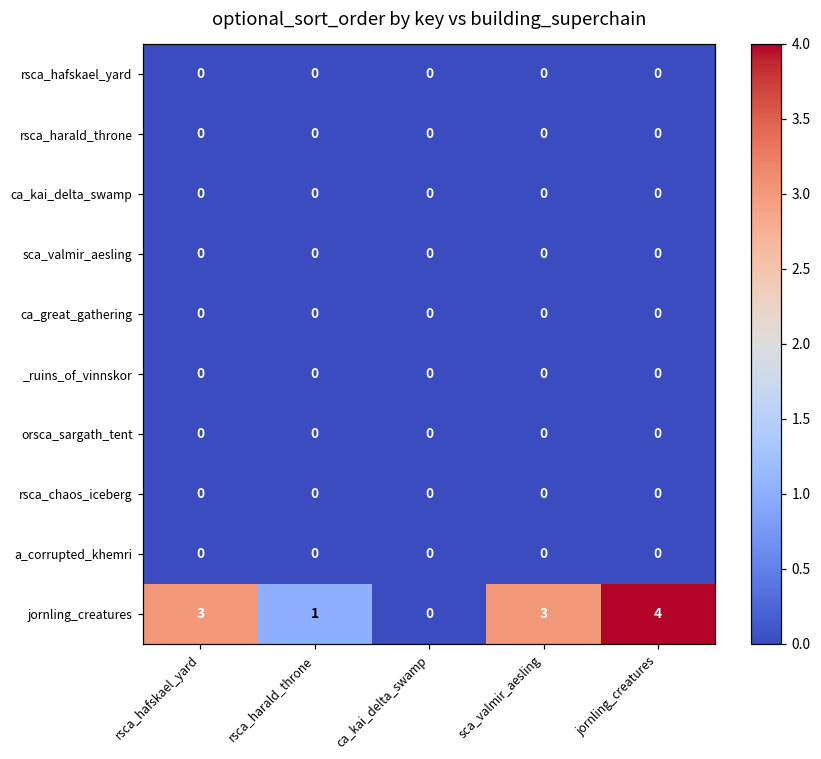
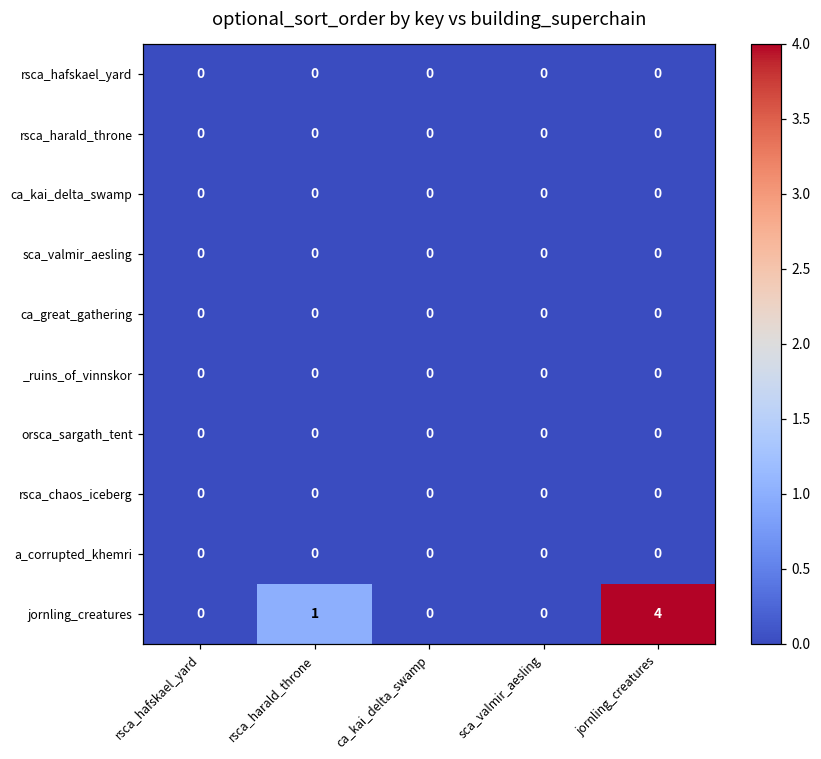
  {
    "rsca_hafskael_yard": {
      "rsca_hafskael_yard": 0,
      "rsca_harald_throne": 0,
      "ca_kai_delta_swamp": 0,
      "sca_valmir_aesling": 0,
      "jornling_creatures": 0
    },
    "rsca_harald_throne": {
      "rsca_hafskael_yard": 0,
      "rsca_harald_throne": 0,
      "ca_kai_delta_swamp": 0,
      "sca_valmir_aesling": 0,
      "jornling_creatures": 0
    },
    "ca_kai_delta_swamp": {
      "rsca_hafskael_yard": 0,
      "rsca_harald_throne": 0,
      "ca_kai_delta_swamp": 0,
      "sca_valmir_aesling": 0,
      "jornling_creatures": 0
    },
    "sca_valmir_aesling": {
      "rsca_hafskael_yard": 0,
      "rsca_harald_throne": 0,
      "ca_kai_delta_swamp": 0,
      "sca_valmir_aesling": 0,
      "jornling_creatures": 0
    },
    "ca_great_gathering": {
      "rsca_hafskael_yard": 0,
      "rsca_harald_throne": 0,
      "ca_kai_delta_swamp": 0,
      "sca_valmir_aesling": 0,
      "jornling_creatures": 0
    },
    "_ruins_of_vinnskor": {
      "rsca_hafskael_yard": 0,
      "rsca_harald_throne": 0,
      "ca_kai_delta_swamp": 0,
      "sca_valmir_aesling": 0,
      "jornling_creatures": 0
    },
    "orsca_sargath_tent": {
      "rsca_hafskael_yard": 0,
      "rsca_harald_throne": 0,
      "ca_kai_delta_swamp": 0,
      "sca_valmir_aesling": 0,
      "jornling_creatures": 0
    },
    "rsca_chaos_iceberg": {
      "rsca_hafskael_yard": 0,
      "rsca_harald_throne": 0,
      "ca_kai_delta_swamp": 0,
      "sca_valmir_aesling": 0,
      "jornling_creatures": 0
    },
    "a_corrupted_khemri": {
      "rsca_hafskael_yard": 0,
      "rsca_harald_throne": 0,
      "ca_kai_delta_swamp": 0,
      "sca_valmir_aesling": 0,
      "jornling_creatures": 0
    },
    "jornling_creatures": {
-     "rsca_hafskael_yard": 3,
+     "rsca_hafskael_yard": 0,
      "rsca_harald_throne": 1,
      "ca_kai_delta_swamp": 0,
-     "sca_valmir_aesling": 3,
+     "sca_valmir_aesling": 0,
      "jornling_creatures": 4
    }
  }
